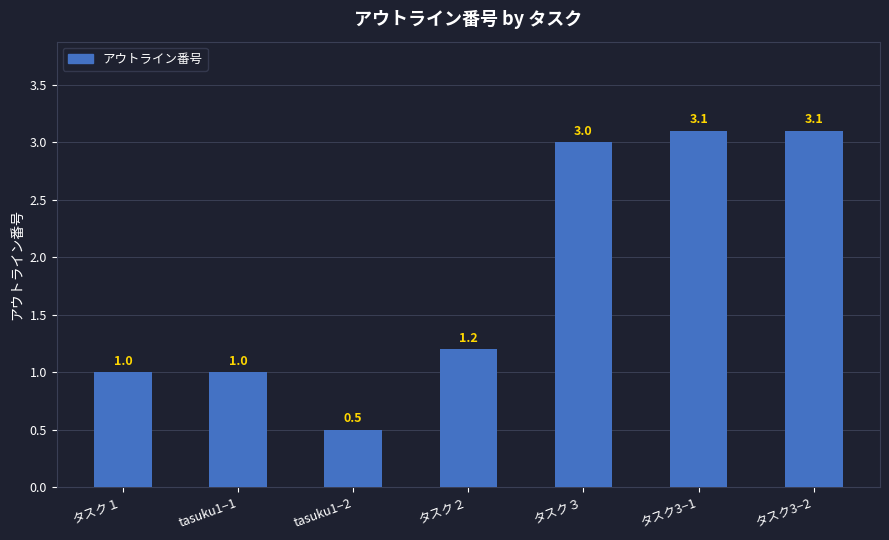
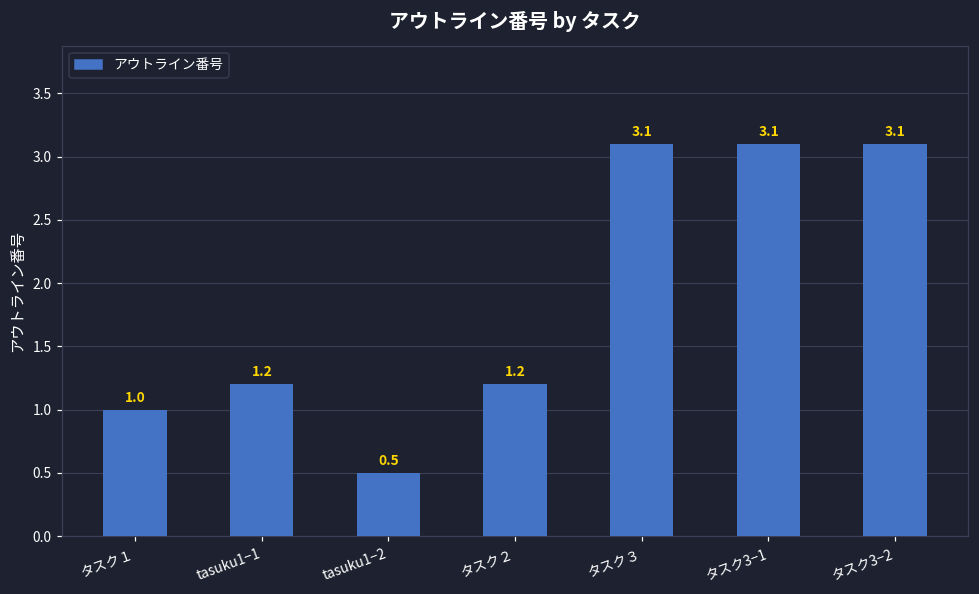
  {
    "タスク１": 1.0,
-   "tasuku1−1": 1.0,
+   "tasuku1−1": 1.2,
    "tasuku1−2": 0.5,
    "タスク２": 1.2,
-   "タスク３": 3.0,
+   "タスク３": 3.1,
    "タスク3−1": 3.1,
    "タスク3−2": 3.1
  }
